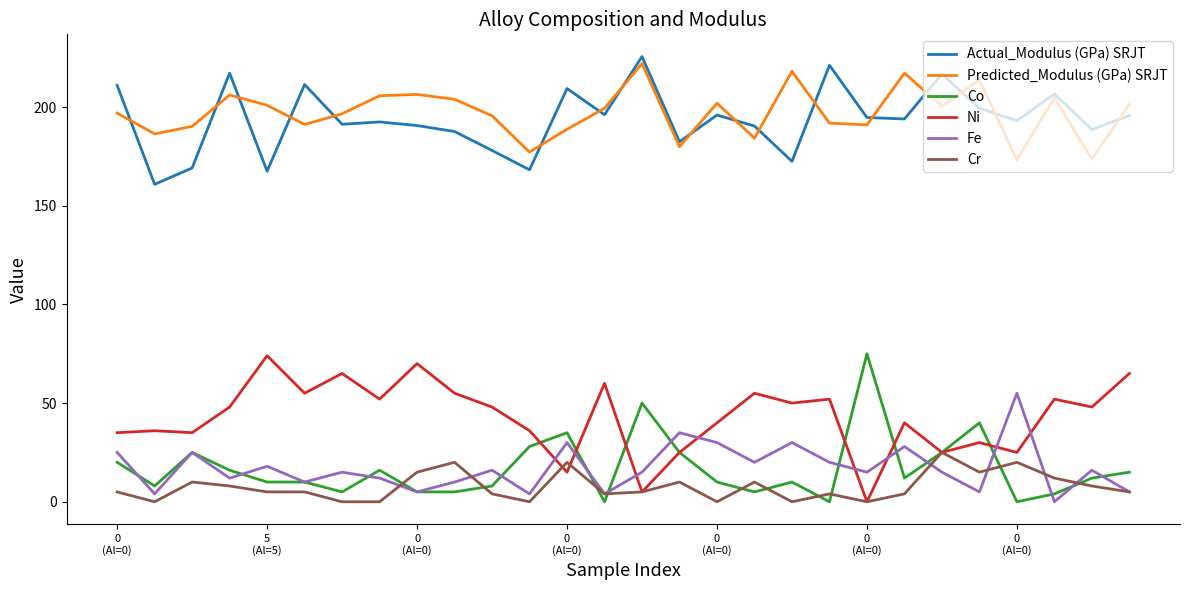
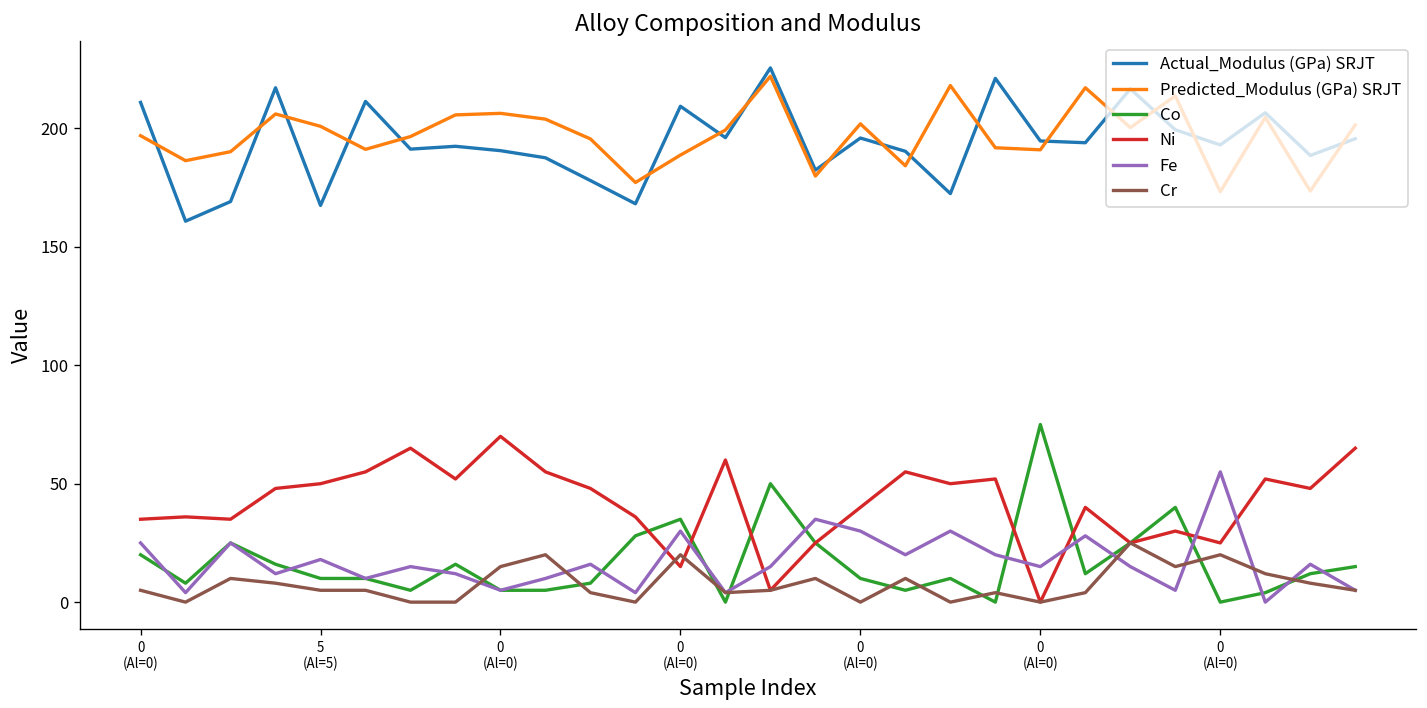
  {
    "Actual_Modulus (GPa) SRJT": {
      "5 (Al=5)": 167
    },
    "Predicted_Modulus (GPa) SRJT": {
      "5 (Al=5)": 201
    },
    "Co": {
      "5 (Al=5)": 10
    },
    "Ni": {
-     "5 (Al=5)": 74
+     "5 (Al=5)": 50
    },
    "Fe": {
      "5 (Al=5)": 18
    },
    "Cr": {
      "5 (Al=5)": 5
    }
  }
